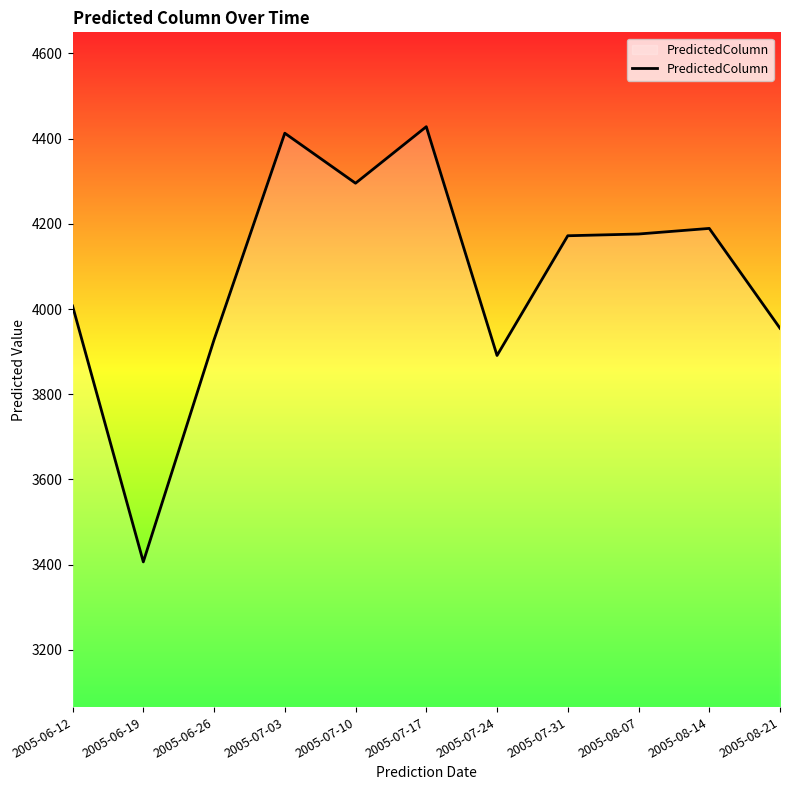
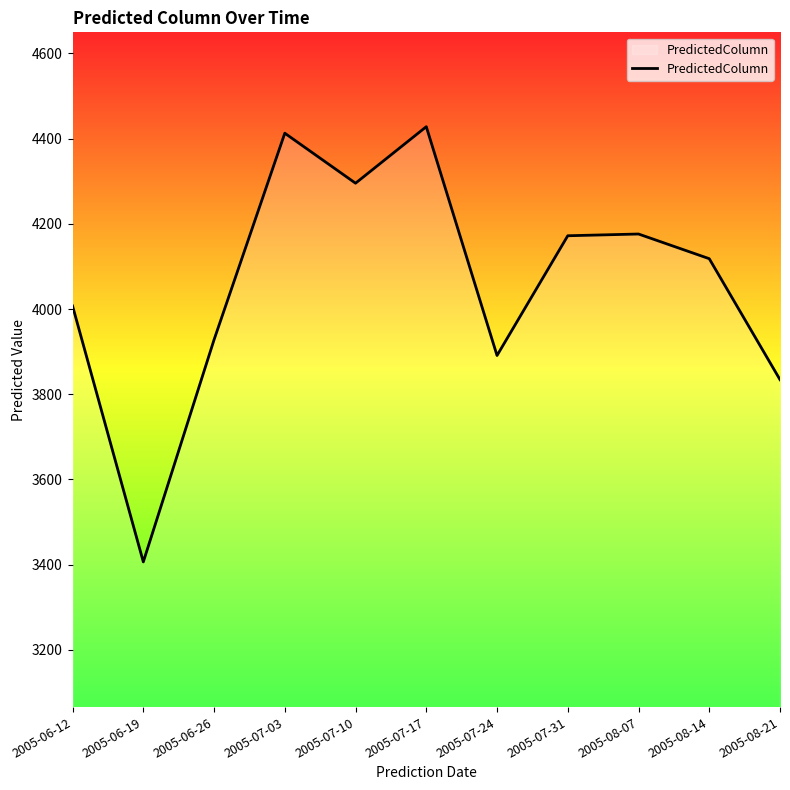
  {
    "2005-06-12": 4010,
    "2005-06-19": 3410,
    "2005-06-26": 3930,
    "2005-07-03": 4410,
    "2005-07-10": 4300,
    "2005-07-17": 4430,
    "2005-07-24": 3890,
    "2005-07-31": 4170,
    "2005-08-07": 4180,
-   "2005-08-14": 4190,
-   "2005-08-21": 3950
+   "2005-08-14": 4120,
+   "2005-08-21": 3830
  }
